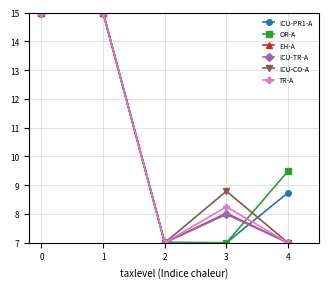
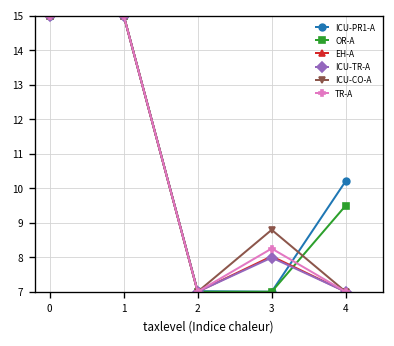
  {
    "ICU-PR1-A": {
-     "4": 8.7
+     "4": 10.2
    },
    "OR-A": {
      "4": 9.5
    },
    "ICU-CO-A": {
      "3": 8.8
    },
    "TR-A": {
      "3": 8.3
    }
  }
